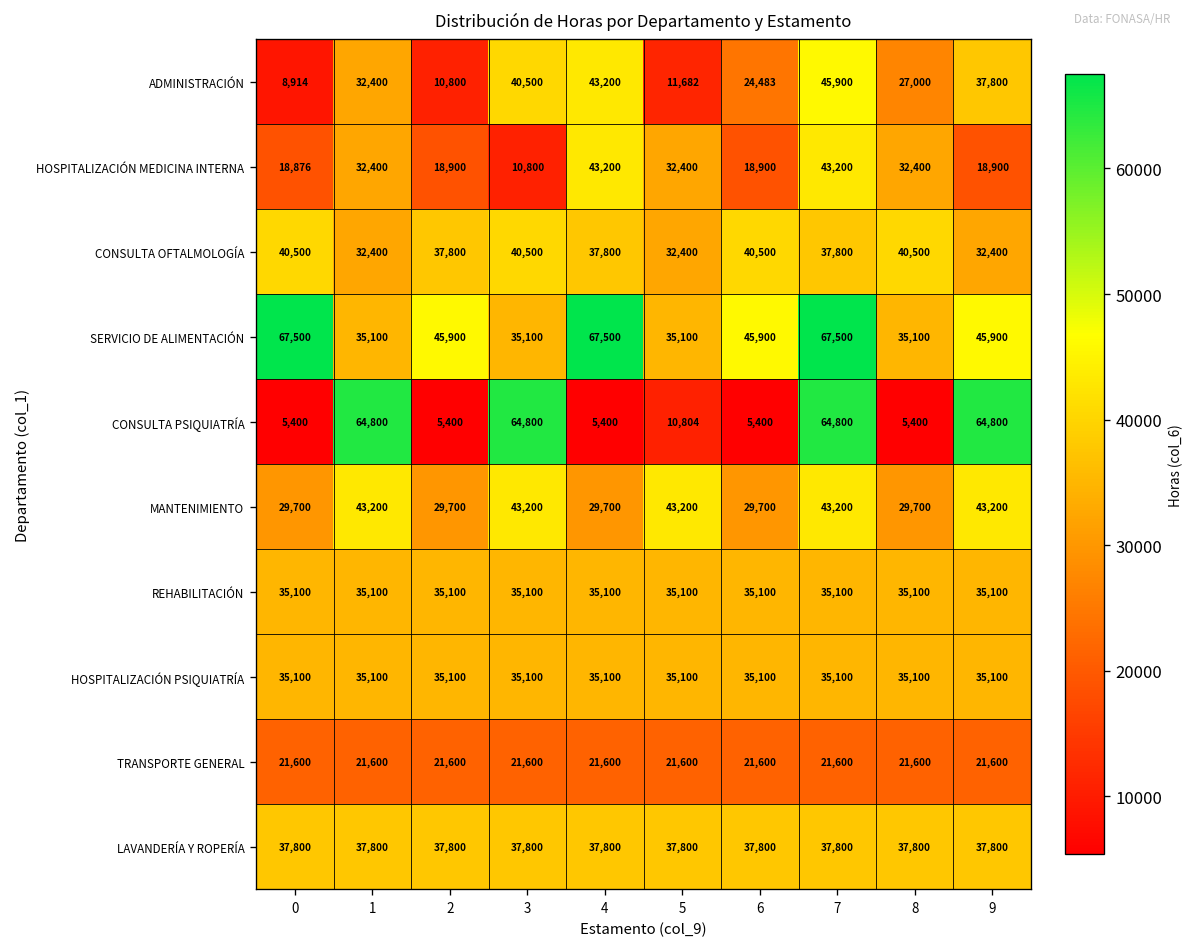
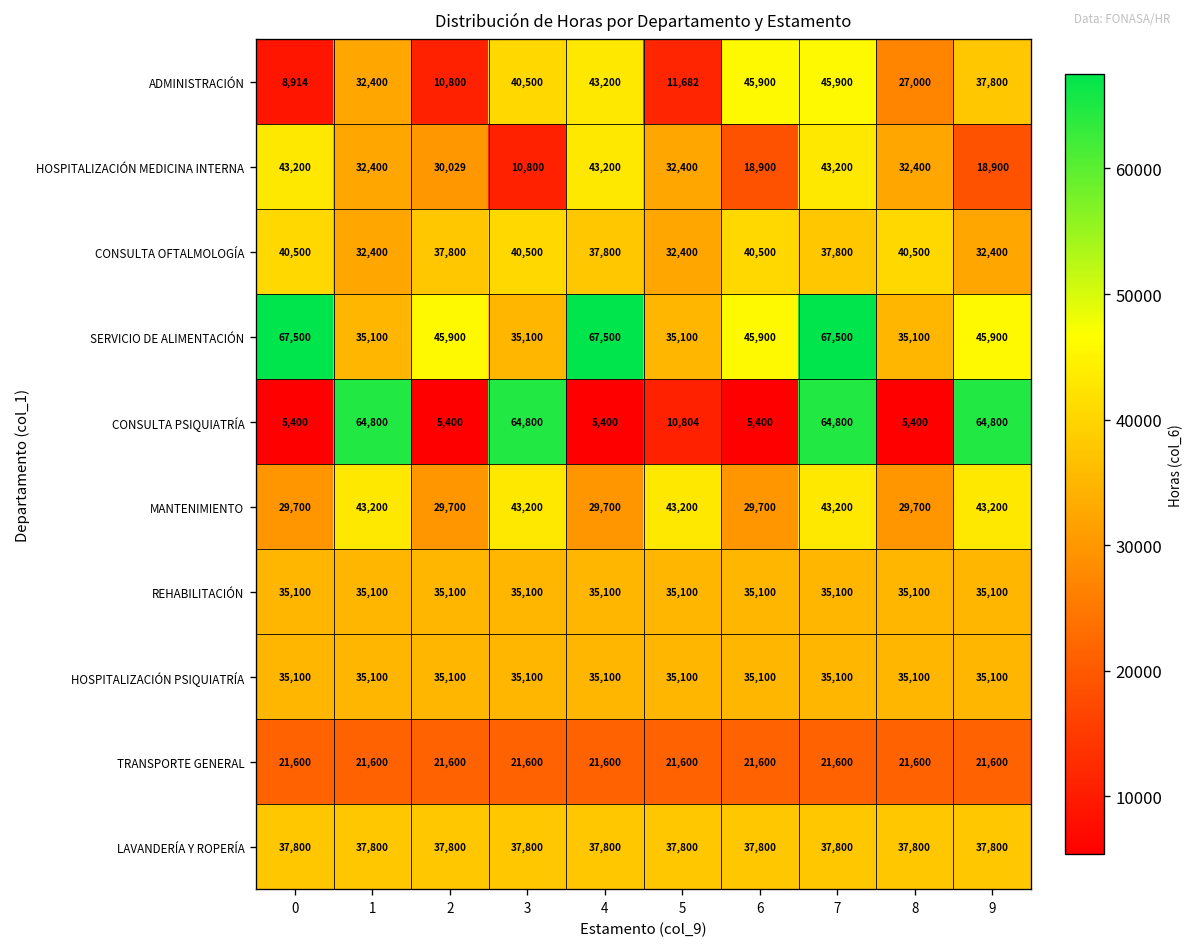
  {
    "ADMINISTRACIÓN": {
      "0": "8,914",
      "1": "32,400",
      "2": "10,800",
      "3": "40,500",
      "4": "43,200",
      "5": "11,682",
-     "6": "24,483",
+     "6": "45,900",
      "7": "45,900",
      "8": "27,000",
      "9": "37,800"
    },
    "HOSPITALIZACIÓN MEDICINA INTERNA": {
-     "0": "18,876",
+     "0": "43,200",
      "1": "32,400",
-     "2": "18,900",
+     "2": "30,029",
      "3": "10,800",
      "4": "43,200",
      "5": "32,400",
      "6": "18,900",
      "7": "43,200",
      "8": "32,400",
      "9": "18,900"
    },
    "CONSULTA OFTALMOLOGÍA": {
      "0": "40,500",
      "1": "32,400",
      "2": "37,800",
      "3": "40,500",
      "4": "37,800",
      "5": "32,400",
      "6": "40,500",
      "7": "37,800",
      "8": "40,500",
      "9": "32,400"
    },
    "SERVICIO DE ALIMENTACIÓN": {
      "0": "67,500",
      "1": "35,100",
      "2": "45,900",
      "3": "35,100",
      "4": "67,500",
      "5": "35,100",
      "6": "45,900",
      "7": "67,500",
      "8": "35,100",
      "9": "45,900"
    },
    "CONSULTA PSIQUIATRÍA": {
      "0": "5,400",
      "1": "64,800",
      "2": "5,400",
      "3": "64,800",
      "4": "5,400",
      "5": "10,804",
      "6": "5,400",
      "7": "64,800",
      "8": "5,400",
      "9": "64,800"
    },
    "MANTENIMIENTO": {
      "0": "29,700",
      "1": "43,200",
      "2": "29,700",
      "3": "43,200",
      "4": "29,700",
      "5": "43,200",
      "6": "29,700",
      "7": "43,200",
      "8": "29,700",
      "9": "43,200"
    },
    "REHABILITACIÓN": {
      "0": "35,100",
      "1": "35,100",
      "2": "35,100",
      "3": "35,100",
      "4": "35,100",
      "5": "35,100",
      "6": "35,100",
      "7": "35,100",
      "8": "35,100",
      "9": "35,100"
    },
    "HOSPITALIZACIÓN PSIQUIATRÍA": {
      "0": "35,100",
      "1": "35,100",
      "2": "35,100",
      "3": "35,100",
      "4": "35,100",
      "5": "35,100",
      "6": "35,100",
      "7": "35,100",
      "8": "35,100",
      "9": "35,100"
    },
    "TRANSPORTE GENERAL": {
      "0": "21,600",
      "1": "21,600",
      "2": "21,600",
      "3": "21,600",
      "4": "21,600",
      "5": "21,600",
      "6": "21,600",
      "7": "21,600",
      "8": "21,600",
      "9": "21,600"
    },
    "LAVANDERÍA Y ROPERÍA": {
      "0": "37,800",
      "1": "37,800",
      "2": "37,800",
      "3": "37,800",
      "4": "37,800",
      "5": "37,800",
      "6": "37,800",
      "7": "37,800",
      "8": "37,800",
      "9": "37,800"
    }
  }
